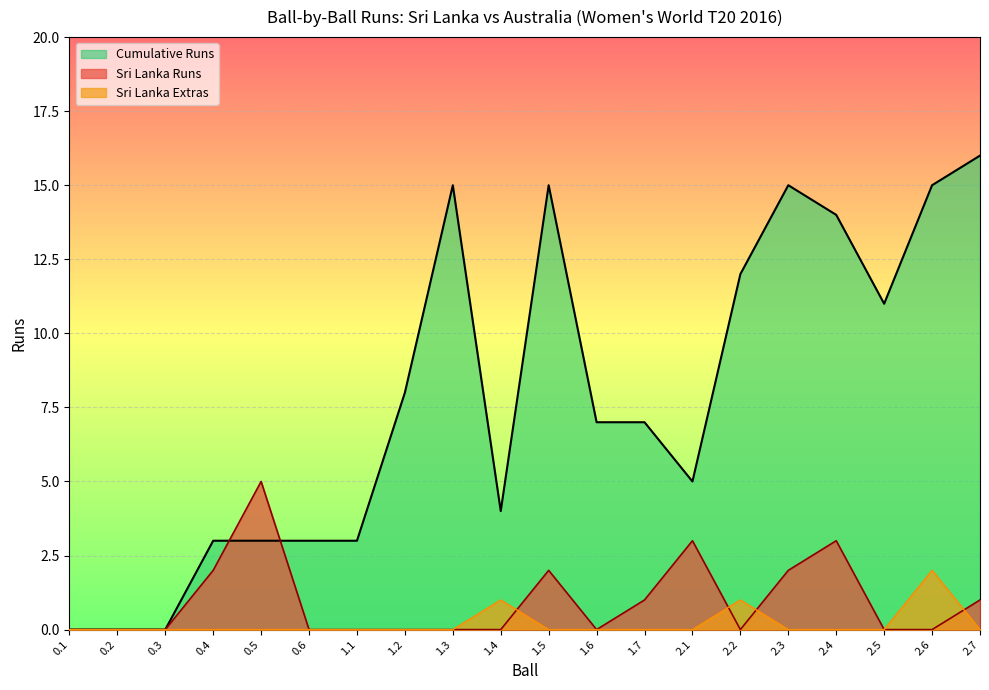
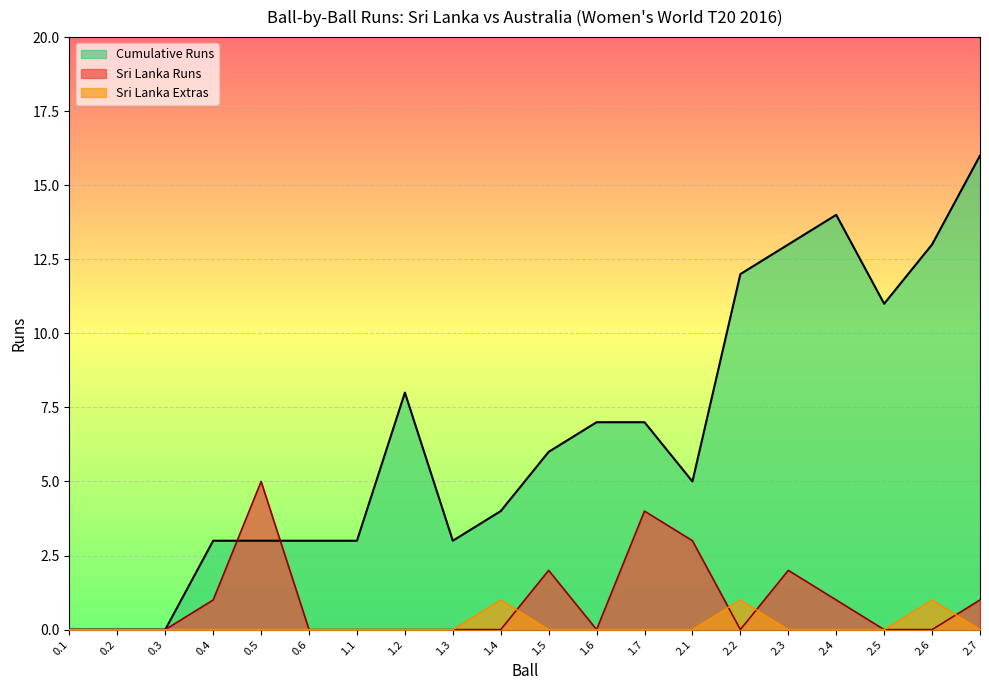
  {
    "Cumulative Runs": {
      "0.4": 3,
      "0.5": 3,
      "0.6": 3,
      "1.1": 3,
      "1.2": 8,
-     "1.3": 15,
+     "1.3": 3,
      "1.4": 4,
-     "1.5": 15,
+     "1.5": 6,
      "1.6": 7,
      "1.7": 7,
      "2.1": 5,
      "2.2": 12,
-     "2.3": 15,
+     "2.3": 13,
      "2.4": 14,
      "2.5": 11,
-     "2.6": 15,
+     "2.6": 13,
      "2.7": 16
    },
    "Sri Lanka Runs": {
-     "0.4": 2,
+     "0.4": 1,
      "0.5": 5,
      "1.4": 0,
      "1.5": 2,
-     "1.7": 1,
+     "1.7": 4,
      "2.1": 3,
      "2.2": 0,
      "2.3": 2,
-     "2.4": 3,
+     "2.4": 1,
      "2.6": 0,
      "2.7": 1
    },
    "Sri Lanka Extras": {
      "0.4": 0,
      "0.5": 0,
      "1.4": 1,
      "1.5": 0,
      "1.7": 0,
      "2.1": 0,
      "2.2": 1,
      "2.3": 0,
      "2.4": 0,
-     "2.6": 2,
+     "2.6": 1,
      "2.7": 0
    }
  }
